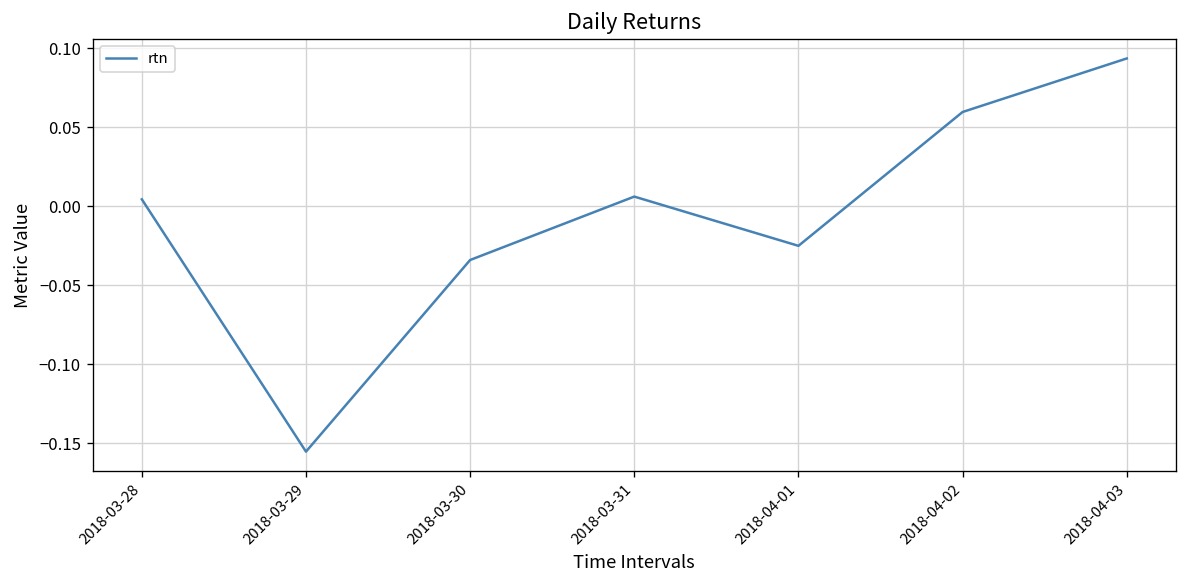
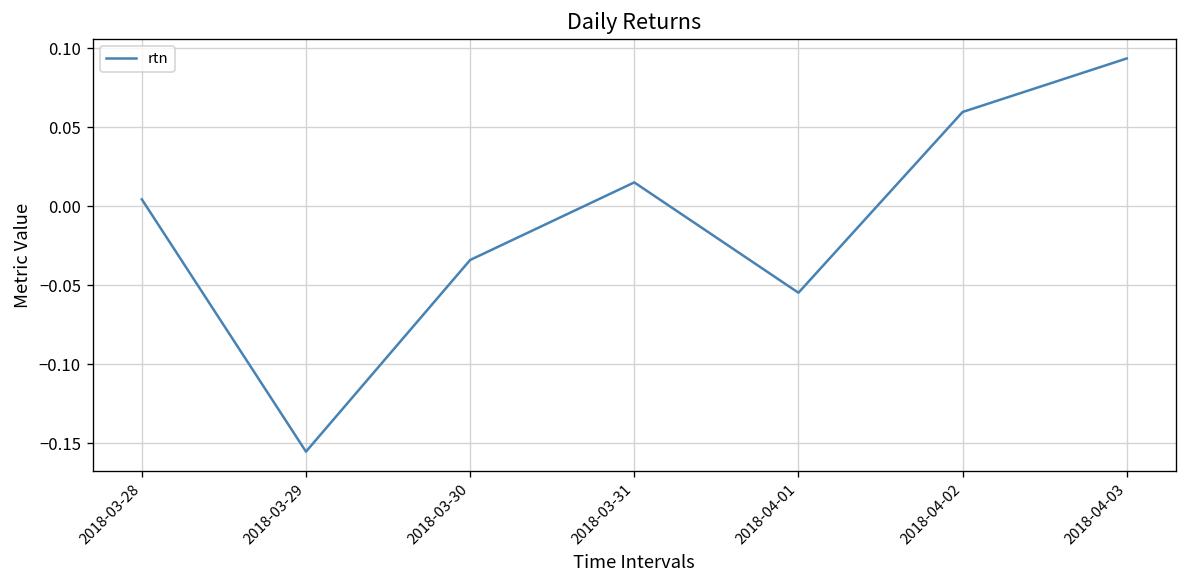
  {
    "2018-03-28": 0.004,
    "2018-03-29": -0.155,
    "2018-03-30": -0.034,
-   "2018-03-31": 0.006,
-   "2018-04-01": -0.025,
+   "2018-03-31": 0.015,
+   "2018-04-01": -0.055,
    "2018-04-02": 0.060,
    "2018-04-03": 0.094
  }
